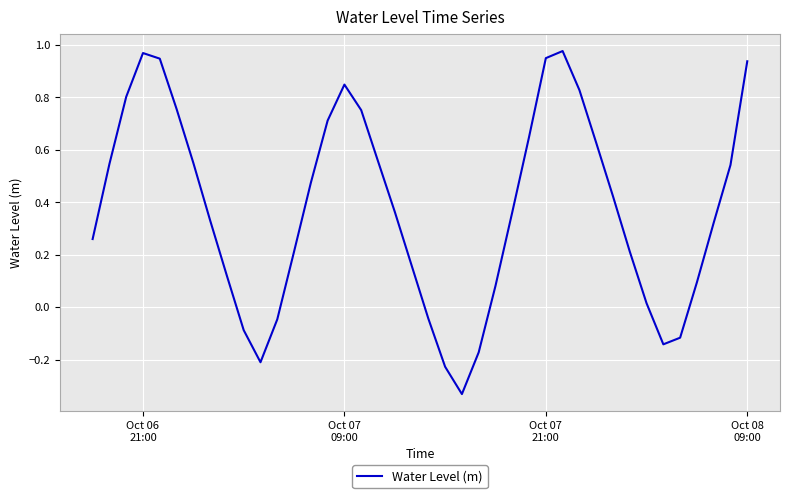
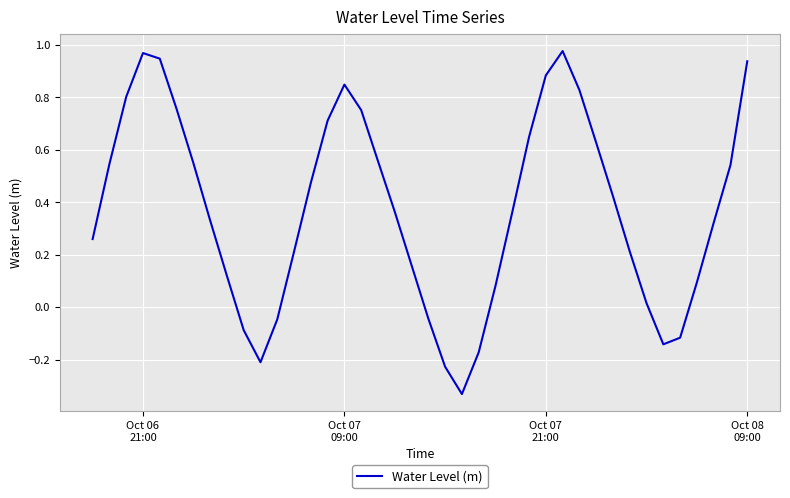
  {
    "Oct 06 21:00": 0.97,
    "Oct 07 09:00": 0.85,
-   "Oct 07 21:00": 0.95,
+   "Oct 07 21:00": 0.88,
    "Oct 08 09:00": 0.94
  }
